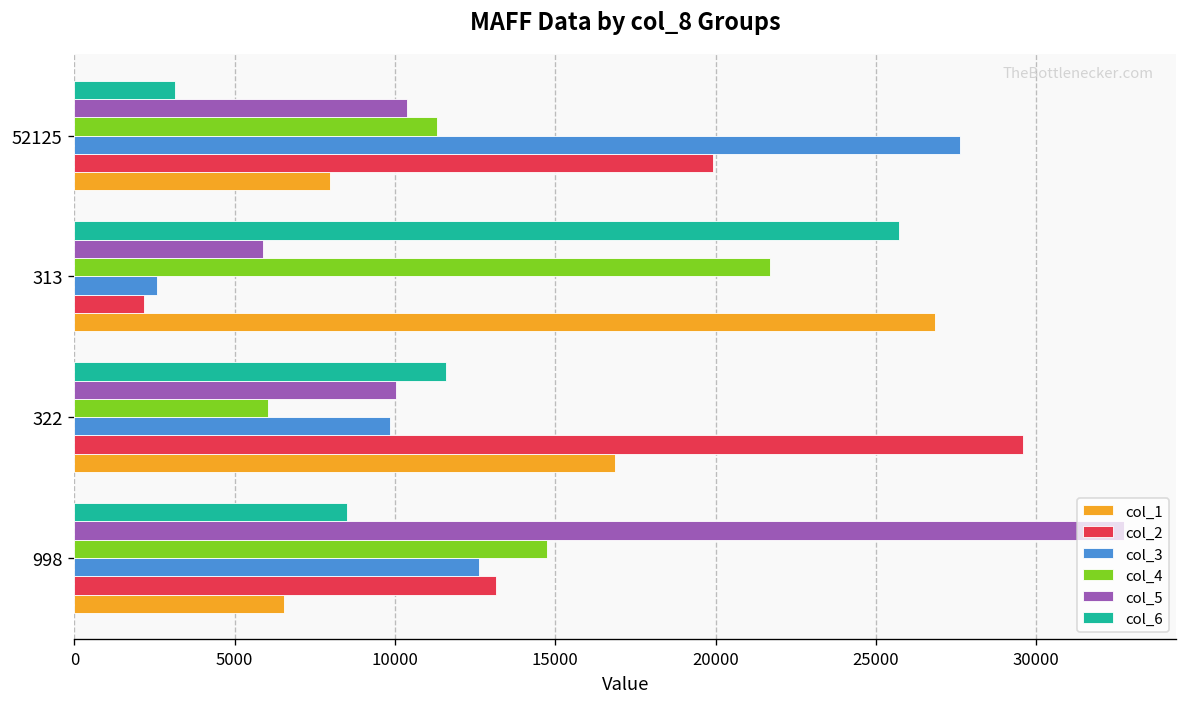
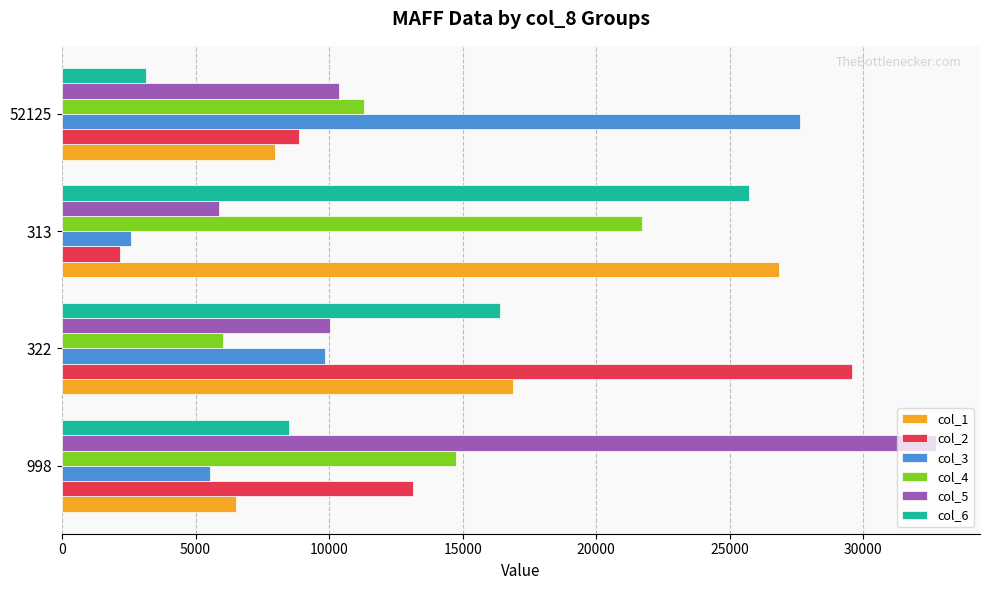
  {
    "col_1": {
      "52125": 8000,
      "313": 26800,
      "322": 16900,
      "998": 6500
    },
    "col_2": {
-     "52125": 19900,
+     "52125": 8900,
      "313": 2200,
      "322": 29600,
      "998": 13200
    },
    "col_3": {
      "52125": 27600,
      "313": 2600,
      "322": 9800,
-     "998": 12600
+     "998": 5500
    },
    "col_4": {
      "52125": 11300,
      "313": 21700,
      "322": 6000,
      "998": 14700
    },
    "col_5": {
      "52125": 10400,
      "313": 5900,
      "322": 10000
    },
    "col_6": {
      "52125": 3100,
      "313": 25700,
-     "322": 11600,
+     "322": 16400,
      "998": 8500
    }
  }
